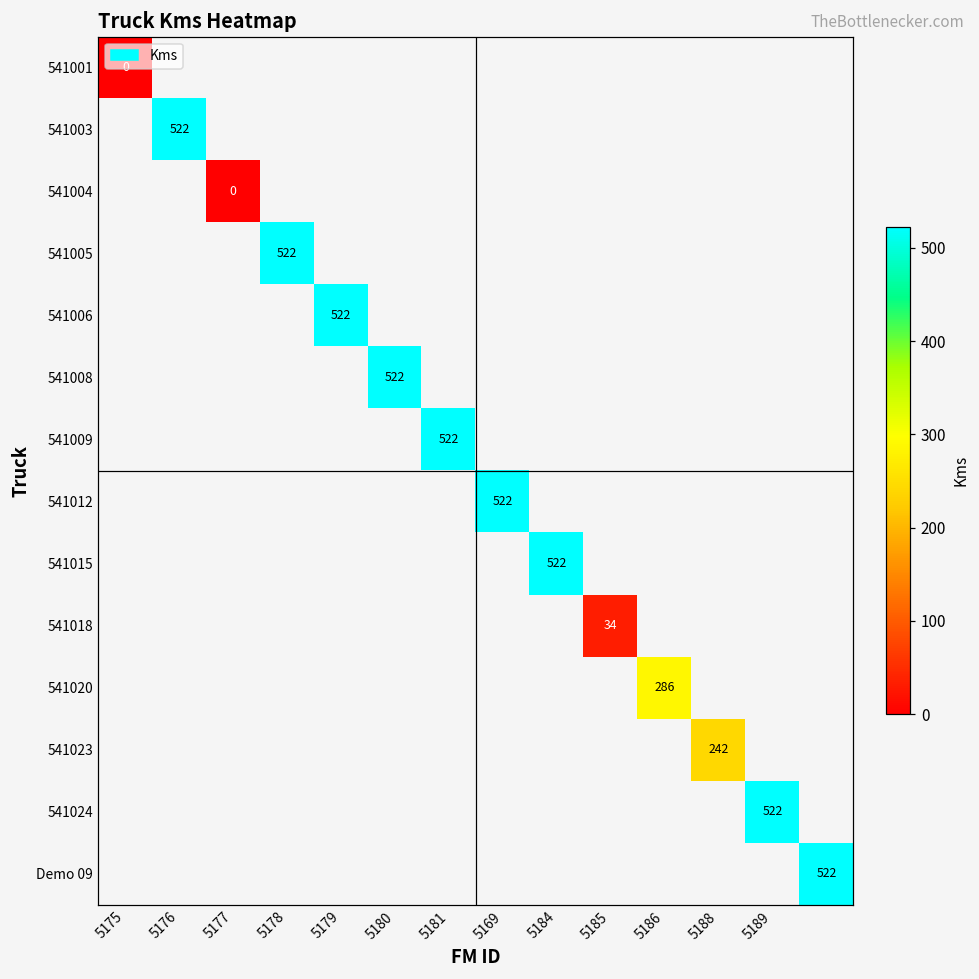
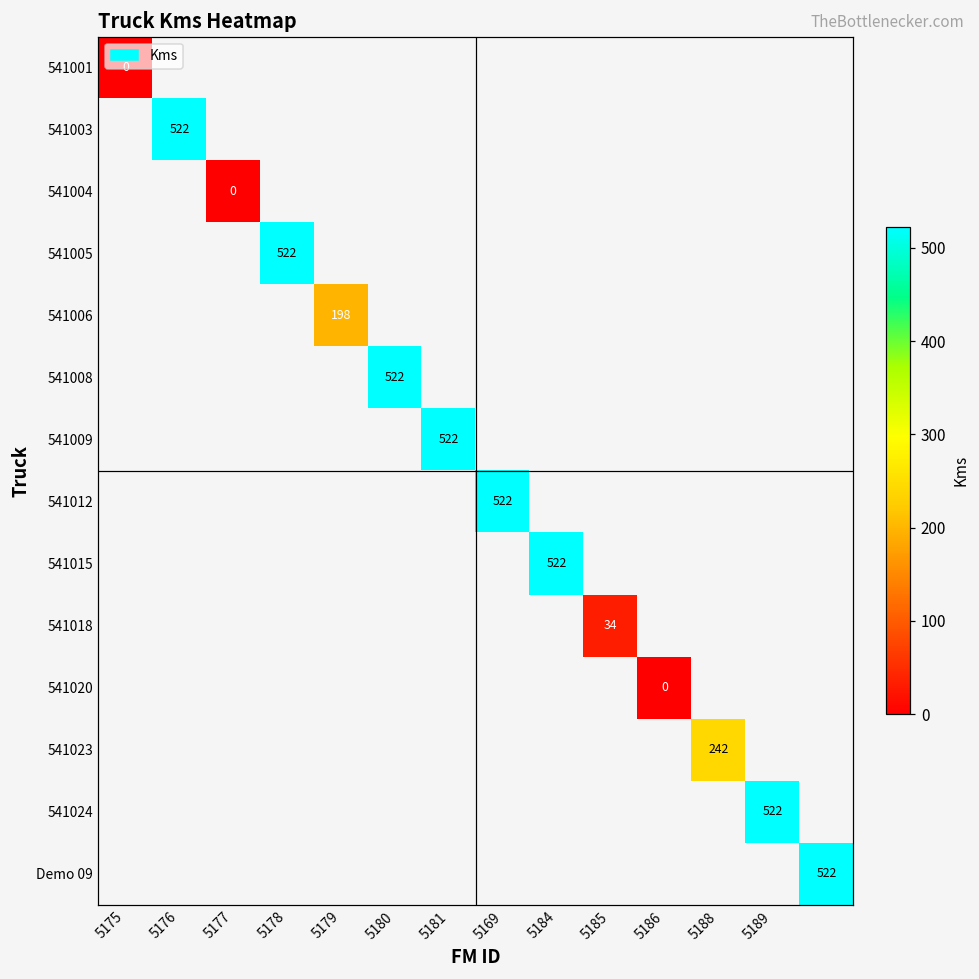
  {
    "541003": {
      "5176": 522
    },
    "541004": {
      "5177": 0
    },
    "541005": {
      "5178": 522
    },
    "541006": {
-     "5179": 522
+     "5179": 198
    },
    "541008": {
      "5180": 522
    },
    "541009": {
      "5181": 522
    },
    "541012": {
      "5169": 522
    },
    "541015": {
      "5184": 522
    },
    "541018": {
      "5185": 34
    },
    "541020": {
-     "5186": 286
+     "5186": 0
    },
    "541023": {
      "5188": 242
    },
    "541024": {
      "5189": 522
    }
  }
